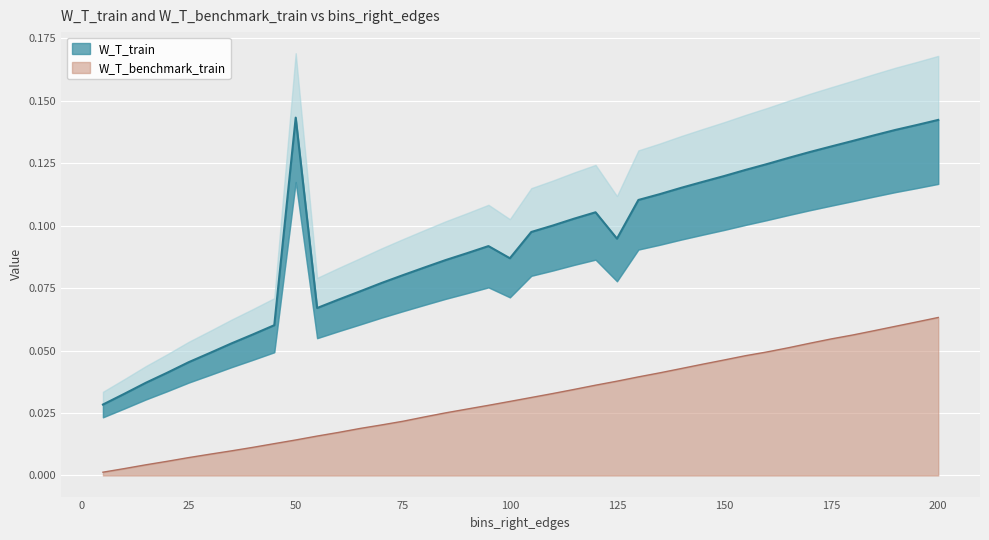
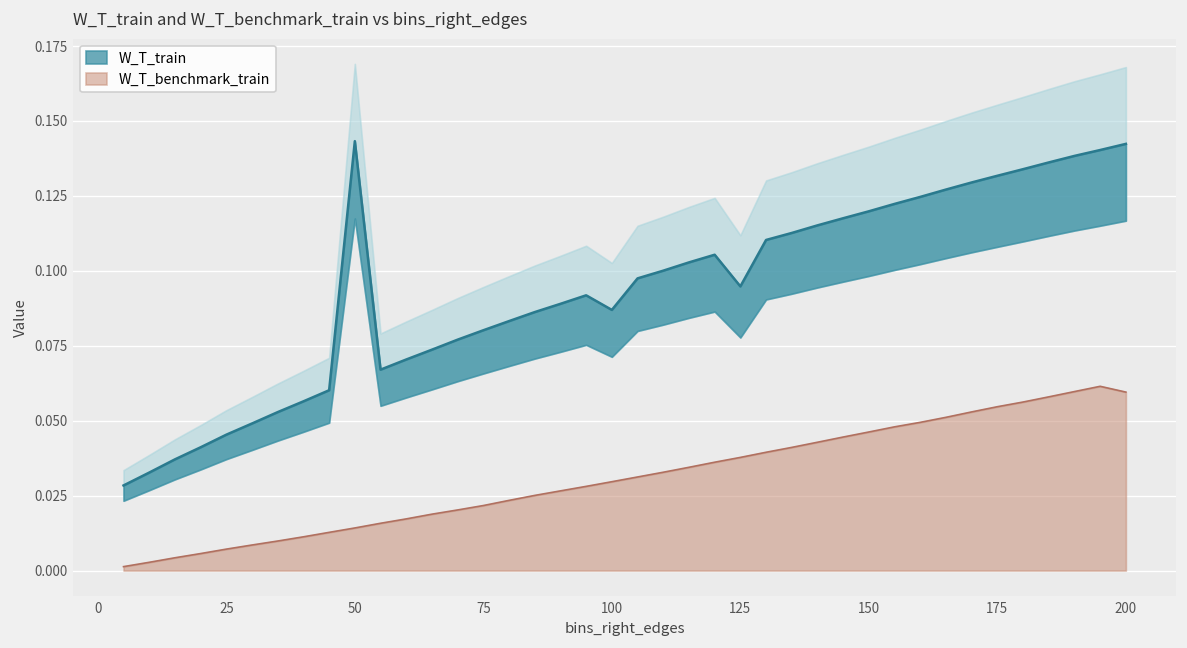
  {
    "W_T_train": {
      "25": 0.045,
      "50": 0.143,
      "75": 0.080,
      "100": 0.087,
      "125": 0.095,
      "150": 0.120,
      "175": 0.132,
      "200": 0.142
    },
    "W_T_benchmark_train": {
      "25": 0.007,
      "50": 0.014,
      "75": 0.022,
      "100": 0.030,
      "125": 0.038,
      "150": 0.046,
      "175": 0.055,
-     "200": 0.063
+     "200": 0.060
    }
  }
